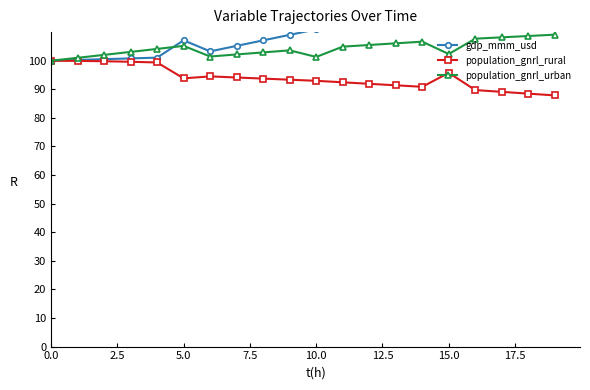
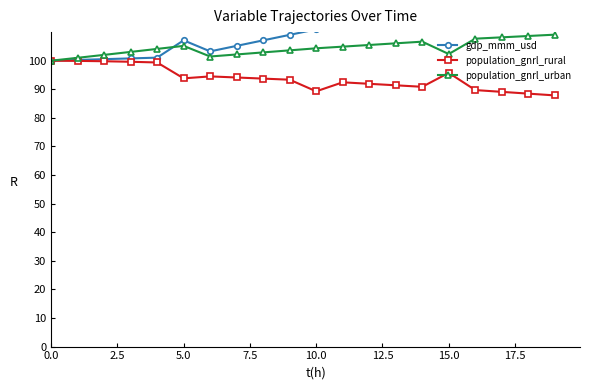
  {
    "gdp_mmm_usd": {
      "5.0": 107
    },
    "population_gnrl_rural": {
      "5.0": 94,
-     "10.0": 93,
+     "10.0": 89,
      "15.0": 96
    },
    "population_gnrl_urban": {
      "5.0": 105,
-     "10.0": 101,
+     "10.0": 104,
      "15.0": 102
    }
  }
